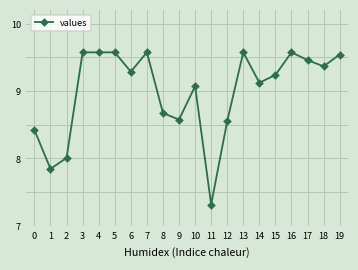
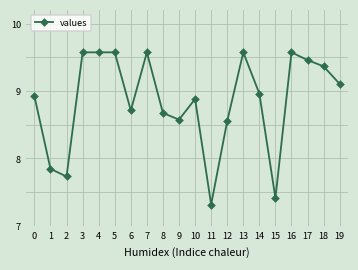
  {
-   "0": 8.4,
+   "0": 8.9,
    "1": 7.8,
-   "2": 8.0,
+   "2": 7.7,
    "3": 9.6,
    "4": 9.6,
    "5": 9.6,
-   "6": 9.3,
+   "6": 8.7,
    "7": 9.6,
    "8": 8.7,
    "9": 8.6,
-   "10": 9.1,
+   "10": 8.9,
    "11": 7.3,
    "12": 8.6,
    "13": 9.6,
-   "14": 9.1,
-   "15": 9.2,
+   "14": 9.0,
+   "15": 7.4,
    "16": 9.6,
    "17": 9.5,
    "18": 9.4,
-   "19": 9.5
+   "19": 9.1
  }
